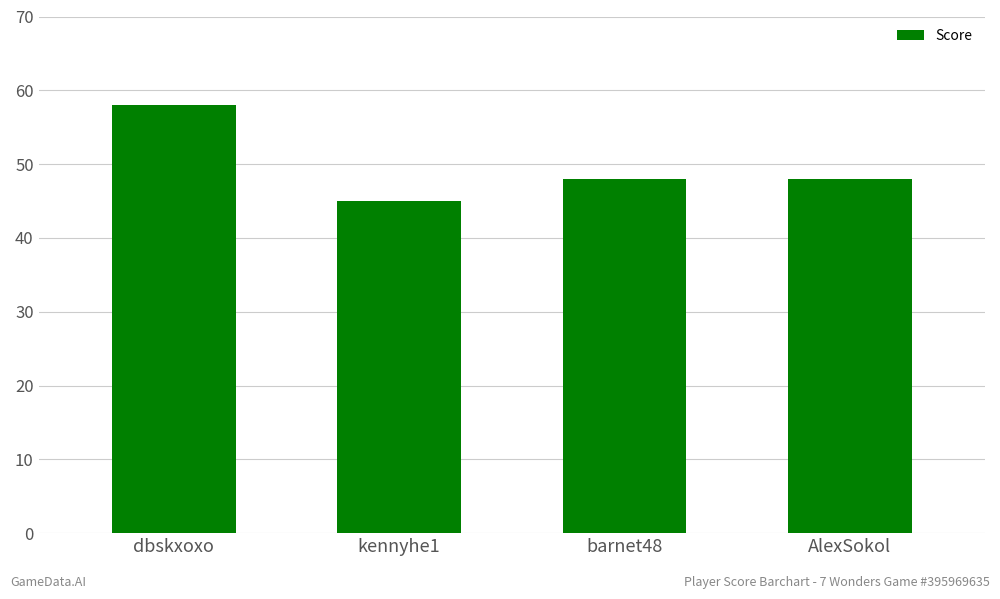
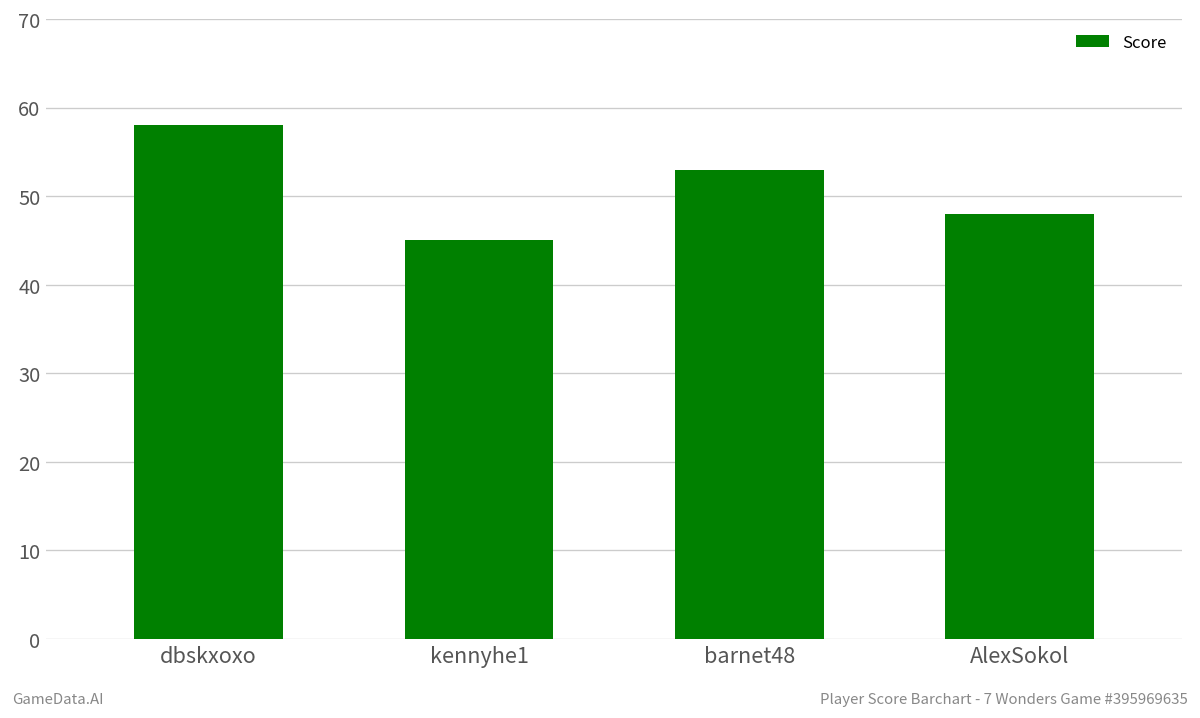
  {
    "dbskxoxo": 58,
    "kennyhe1": 45,
-   "barnet48": 48,
+   "barnet48": 53,
    "AlexSokol": 48
  }
